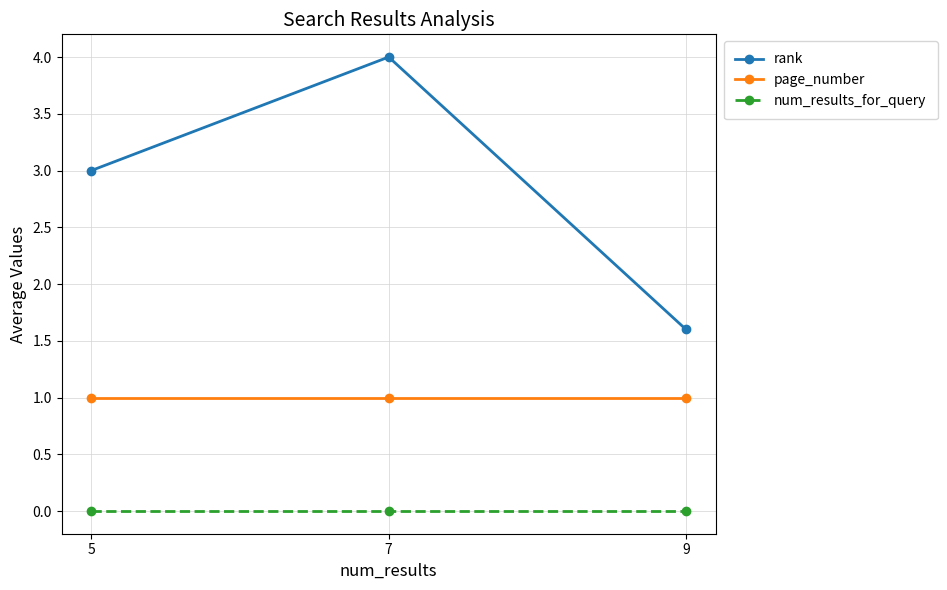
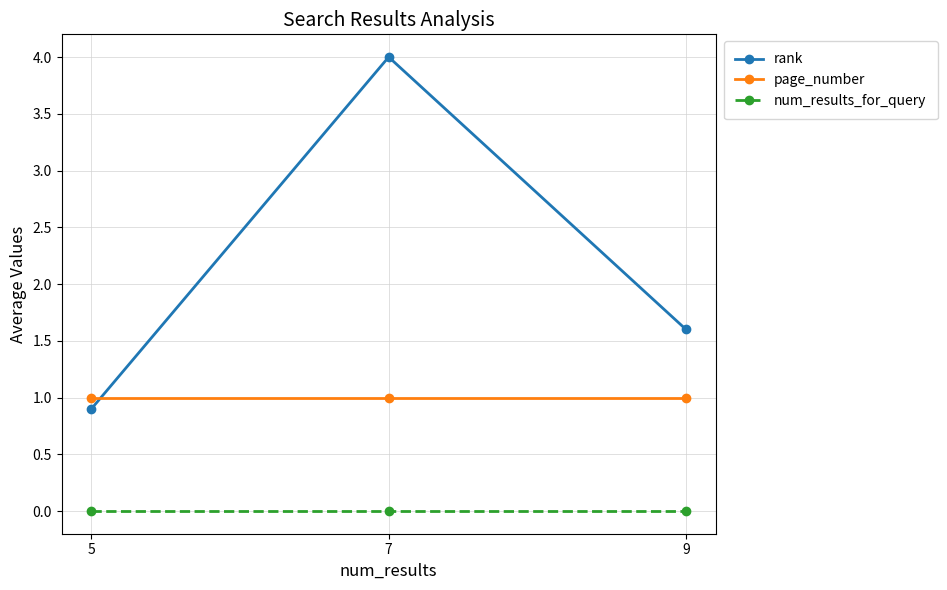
  {
    "rank": {
-     "5": 3.0,
+     "5": 0.9,
      "7": 4.0,
      "9": 1.6
    },
    "page_number": {
      "5": 1.0,
      "7": 1.0,
      "9": 1.0
    },
    "num_results_for_query": {
      "5": 0.0,
      "7": 0.0,
      "9": 0.0
    }
  }
